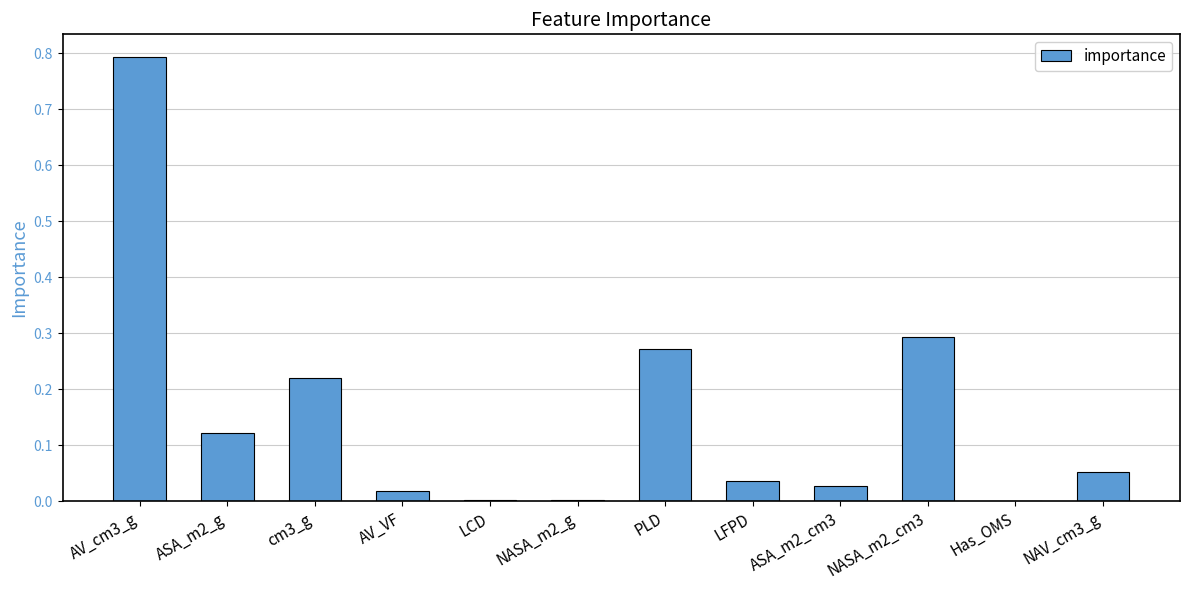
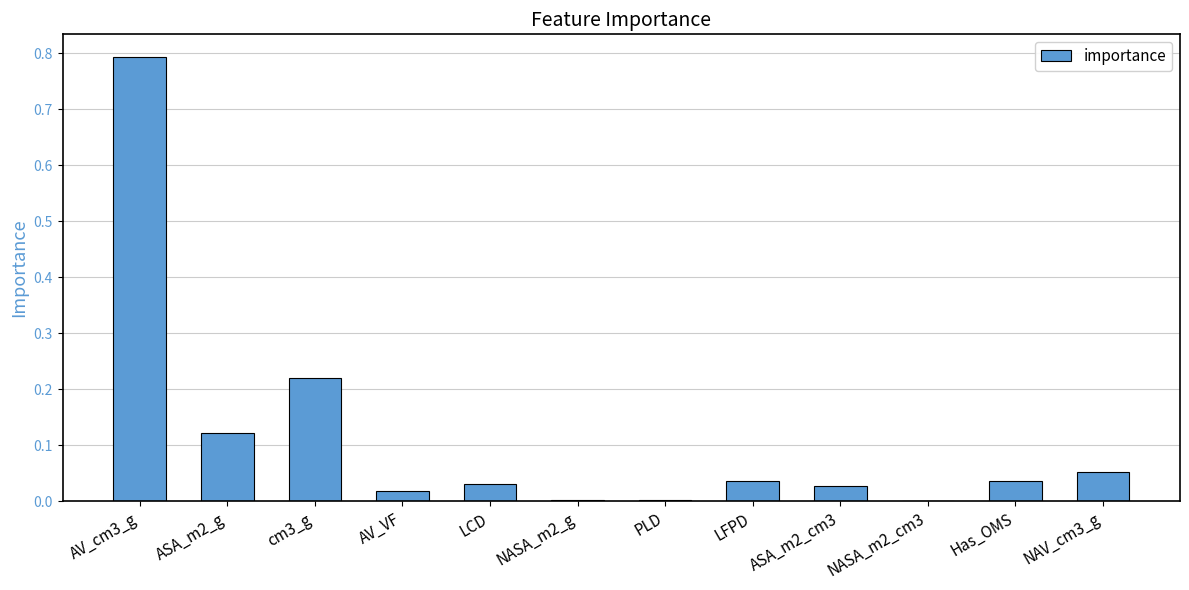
  {
    "AV_cm3_g": 0.79,
    "ASA_m2_g": 0.12,
    "cm3_g": 0.22,
    "AV_VF": 0.02,
-   "LCD": 0.00,
-   "PLD": 0.27,
+   "LCD": 0.03,
+   "PLD": 0.00,
    "LFPD": 0.04,
    "ASA_m2_cm3": 0.03,
-   "NASA_m2_cm3": 0.29,
-   "Has_OMS": 0.00,
+   "NASA_m2_cm3": 0.00,
+   "Has_OMS": 0.04,
    "NAV_cm3_g": 0.05
  }
